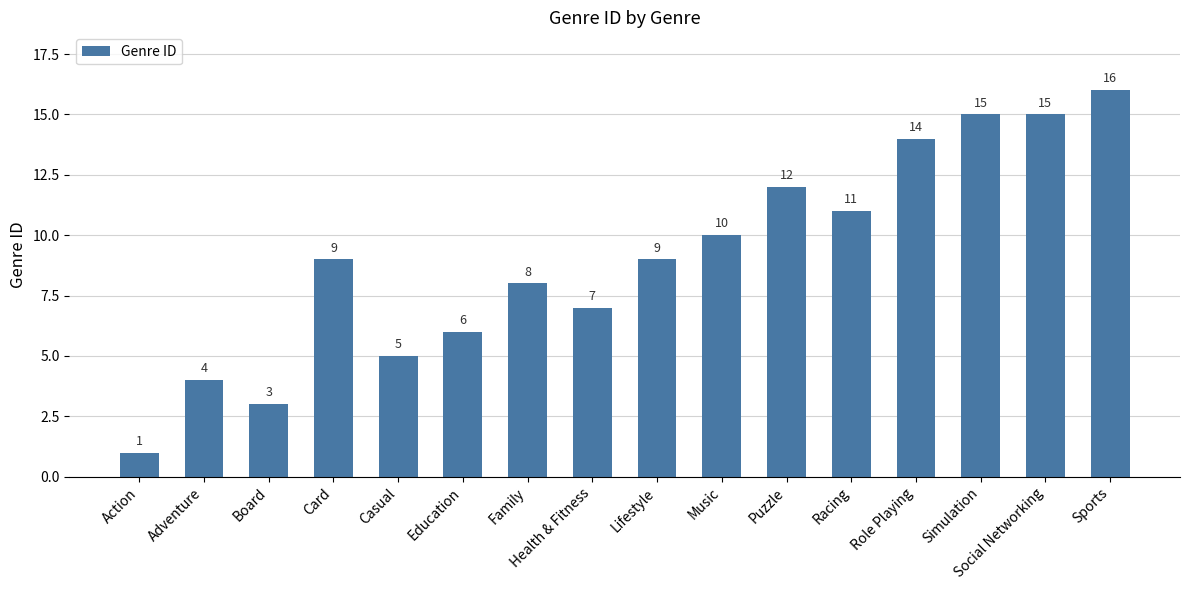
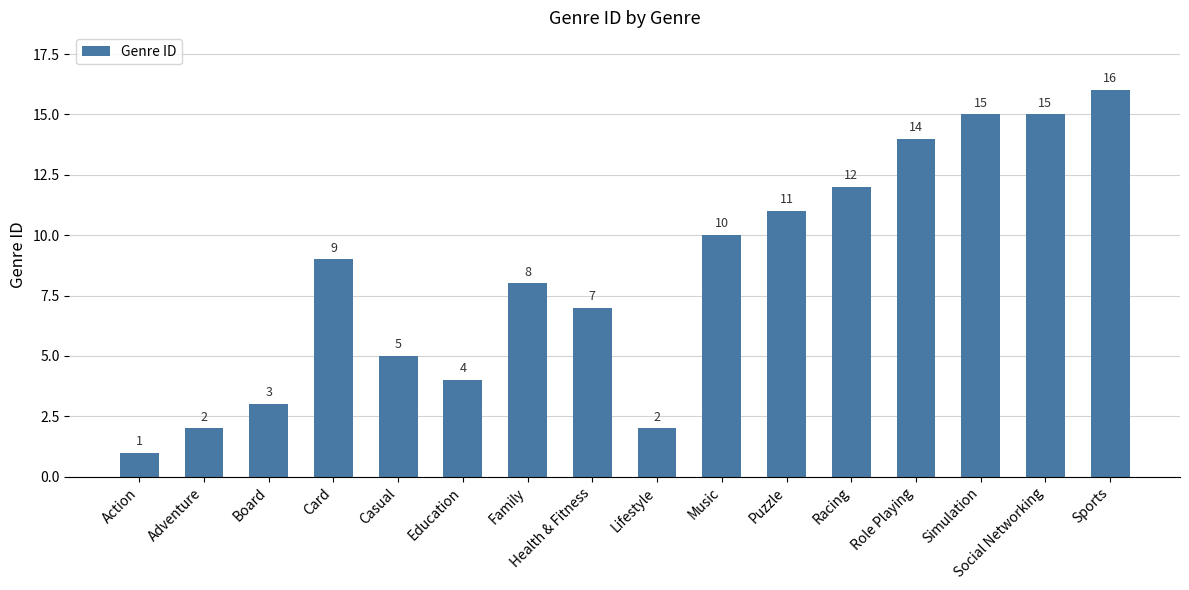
  {
    "Action": 1,
-   "Adventure": 4,
+   "Adventure": 2,
    "Board": 3,
    "Card": 9,
    "Casual": 5,
-   "Education": 6,
+   "Education": 4,
    "Family": 8,
    "Health & Fitness": 7,
-   "Lifestyle": 9,
+   "Lifestyle": 2,
    "Music": 10,
-   "Puzzle": 12,
-   "Racing": 11,
+   "Puzzle": 11,
+   "Racing": 12,
    "Role Playing": 14,
    "Simulation": 15,
    "Social Networking": 15,
    "Sports": 16
  }
